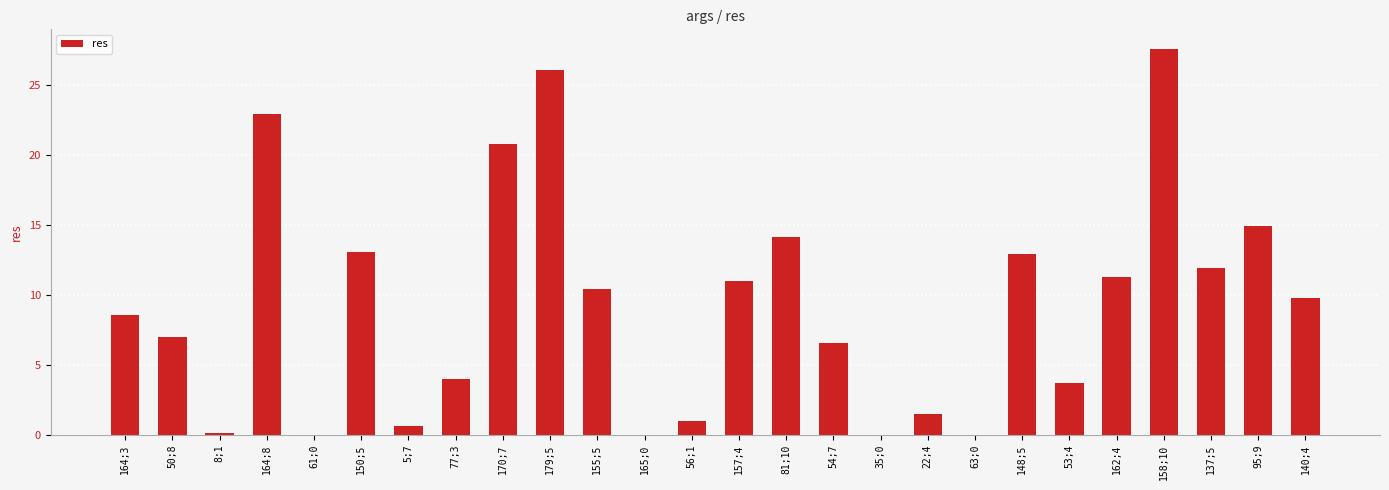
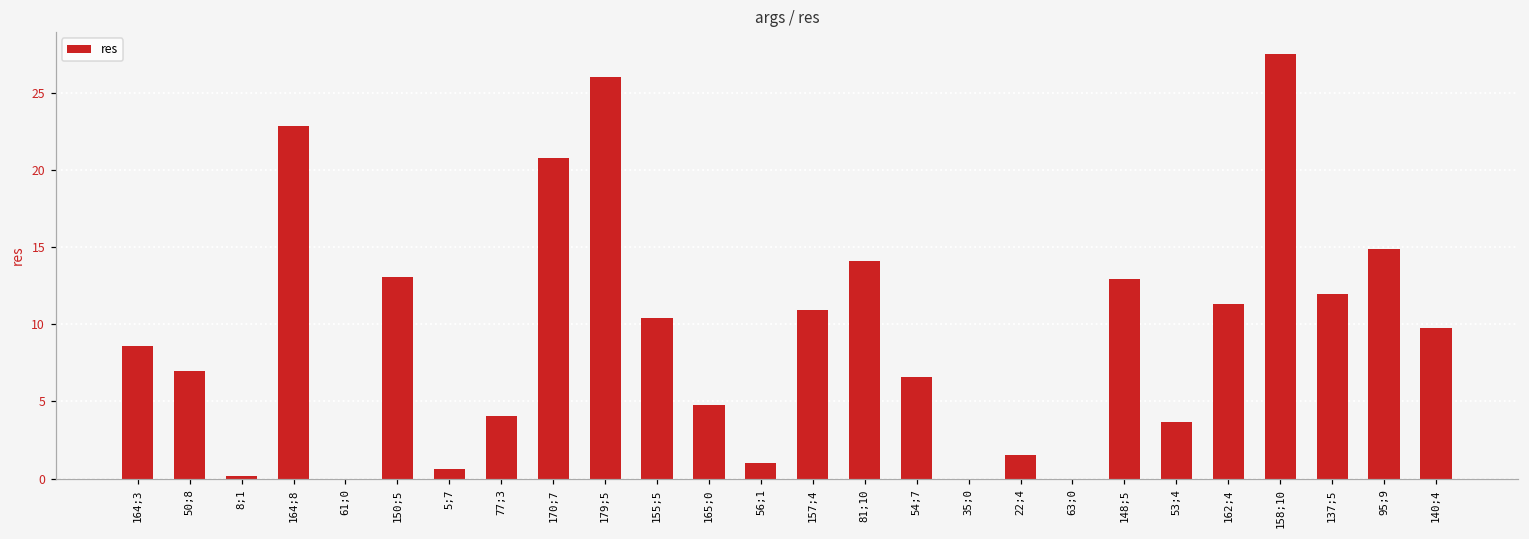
  {
    "164;3": 8.6,
    "50;8": 7.0,
    "164;8": 22.9,
    "61;0": 0.0,
    "150;5": 13.1,
    "5;7": 0.6,
    "77;3": 4.0,
    "170;7": 20.8,
    "179;5": 26.1,
    "155;5": 10.4,
-   "165;0": 0.0,
+   "165;0": 4.8,
    "56;1": 1.0,
    "157;4": 11.0,
    "81;10": 14.1,
    "54;7": 6.6,
    "35;0": 0.0,
    "22;4": 1.5,
    "63;0": 0.0,
    "148;5": 12.9,
    "53;4": 3.7,
    "162;4": 11.3,
    "158;10": 27.6,
    "137;5": 12.0,
    "95;9": 14.9,
    "140;4": 9.8
  }
